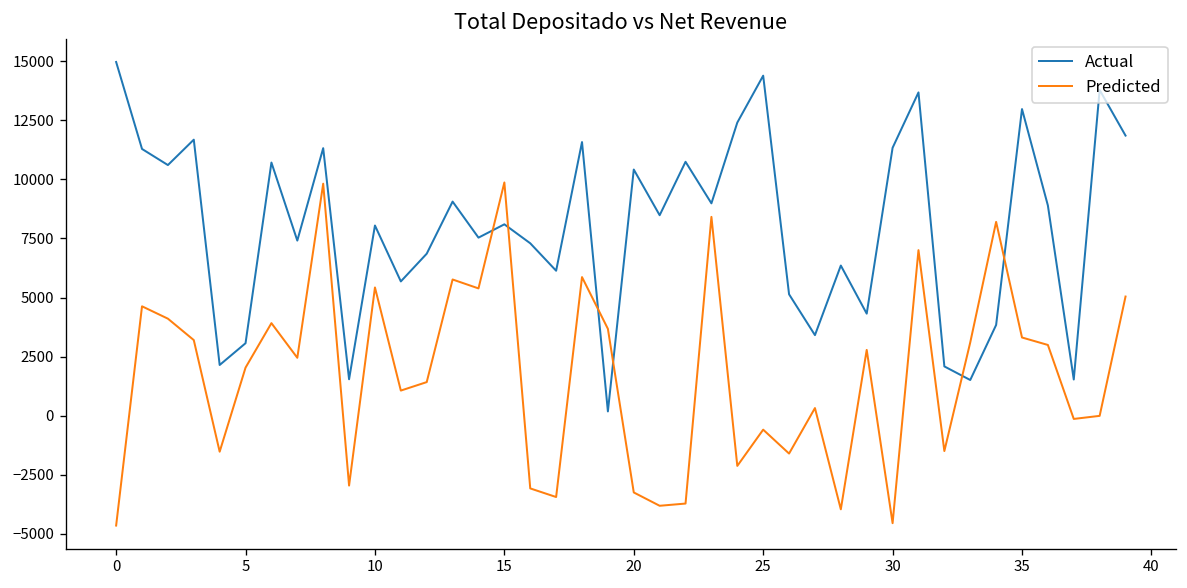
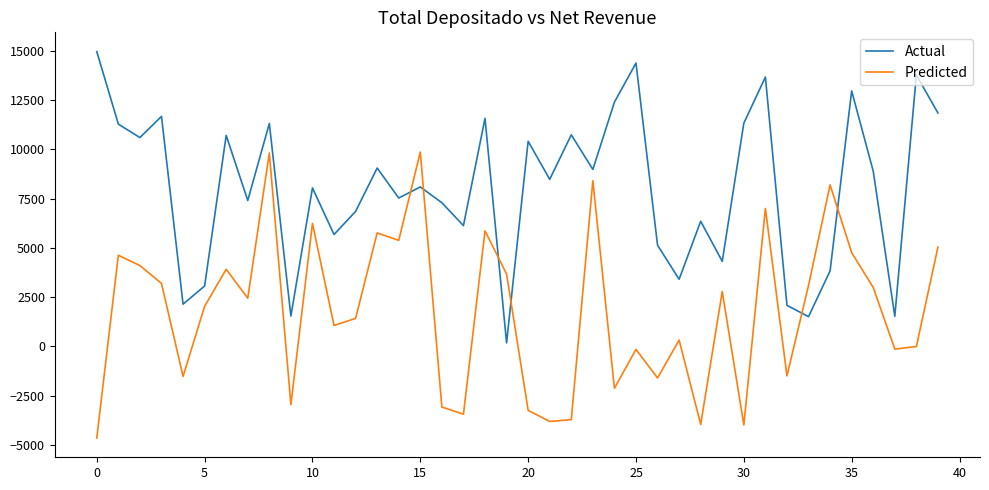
  {
    "Actual": {
      "0": 15000,
      "5": 3100,
      "10": 8000,
      "15": 8100,
      "20": 10400,
      "25": 14400,
      "30": 11300,
      "35": 13000
    },
    "Predicted": {
      "0": -4600,
      "5": 2000,
-     "10": 5400,
+     "10": 6200,
      "15": 9900,
      "20": -3200,
-     "25": -600,
-     "30": -4500,
-     "35": 3300
+     "25": -100,
+     "30": -4000,
+     "35": 4800
    }
  }
